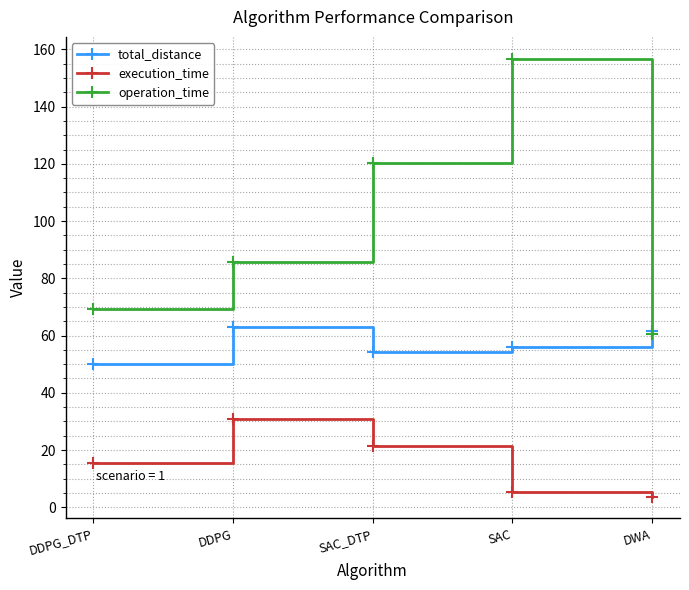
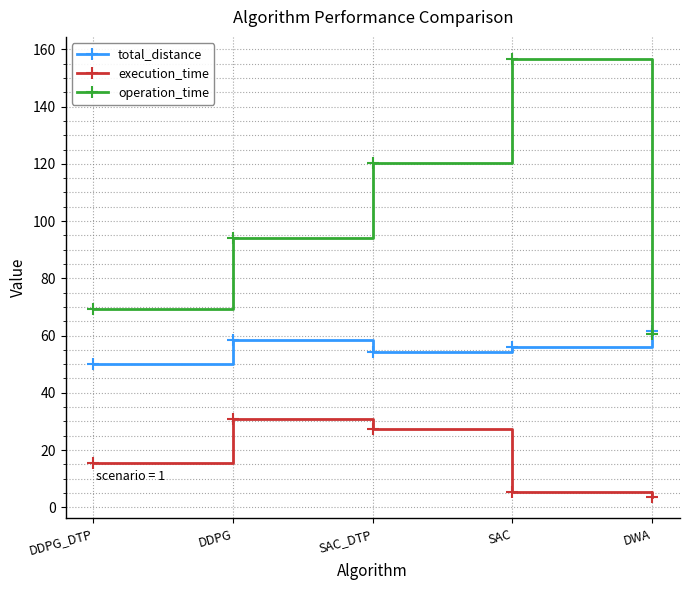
  {
    "total_distance": {
      "DDPG_DTP": 50,
-     "DDPG": 63,
+     "DDPG": 59,
      "SAC_DTP": 54,
      "SAC": 56,
      "DWA": 62
    },
    "execution_time": {
      "DDPG": 31,
-     "SAC_DTP": 21,
+     "SAC_DTP": 27,
      "SAC": 5,
      "DWA": 4
    },
    "operation_time": {
      "DDPG_DTP": 69,
-     "DDPG": 86,
+     "DDPG": 94,
      "SAC_DTP": 120,
      "SAC": 157,
      "DWA": 60
    }
  }
